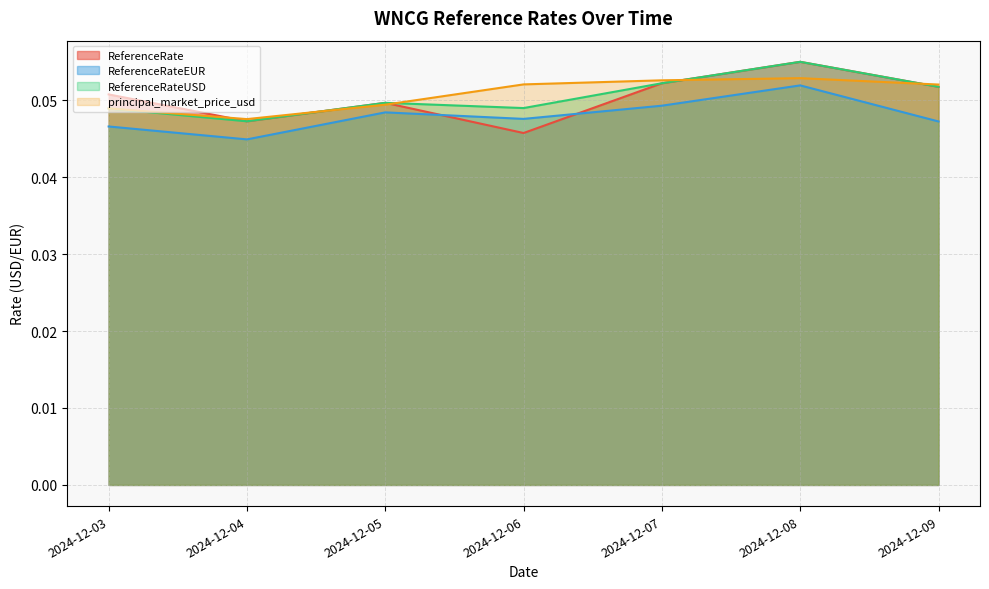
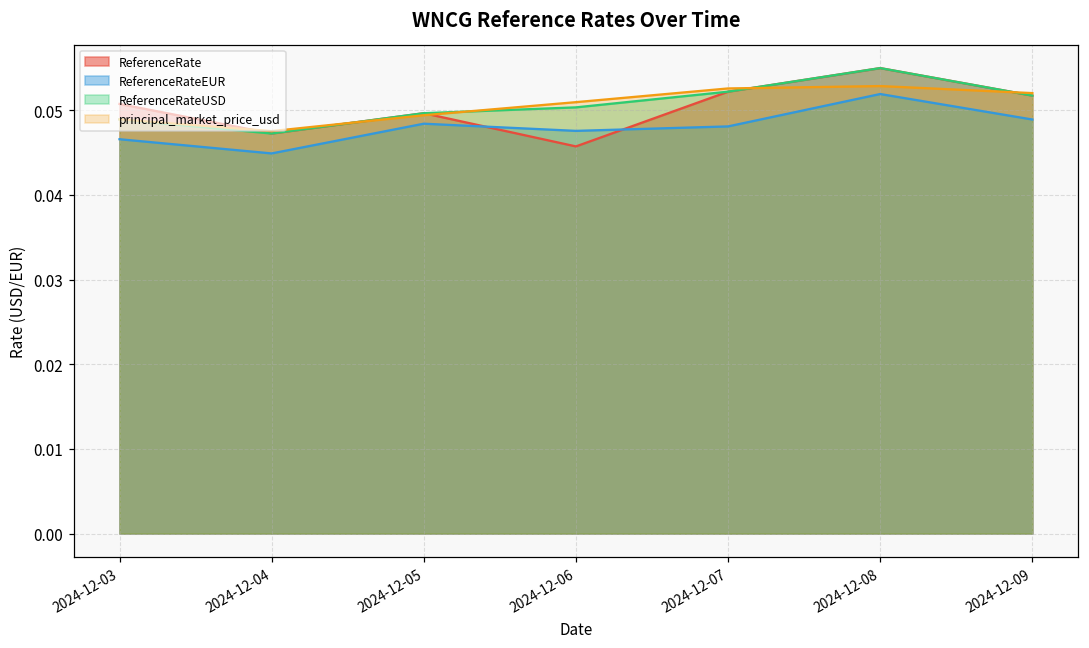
  {
    "ReferenceRate": {
      "2024-12-06": 0.046
    },
    "ReferenceRateEUR": {
      "2024-12-03": 0.047,
      "2024-12-04": 0.045,
      "2024-12-05": 0.048,
      "2024-12-06": 0.048,
-     "2024-12-07": 0.049,
+     "2024-12-07": 0.048,
      "2024-12-08": 0.052,
-     "2024-12-09": 0.047
+     "2024-12-09": 0.049
    },
    "ReferenceRateUSD": {
-     "2024-12-06": 0.049
+     "2024-12-06": 0.050
    },
    "principal_market_price_usd": {
-     "2024-12-06": 0.052,
+     "2024-12-06": 0.051,
      "2024-12-07": 0.053,
      "2024-12-08": 0.053
    }
  }
